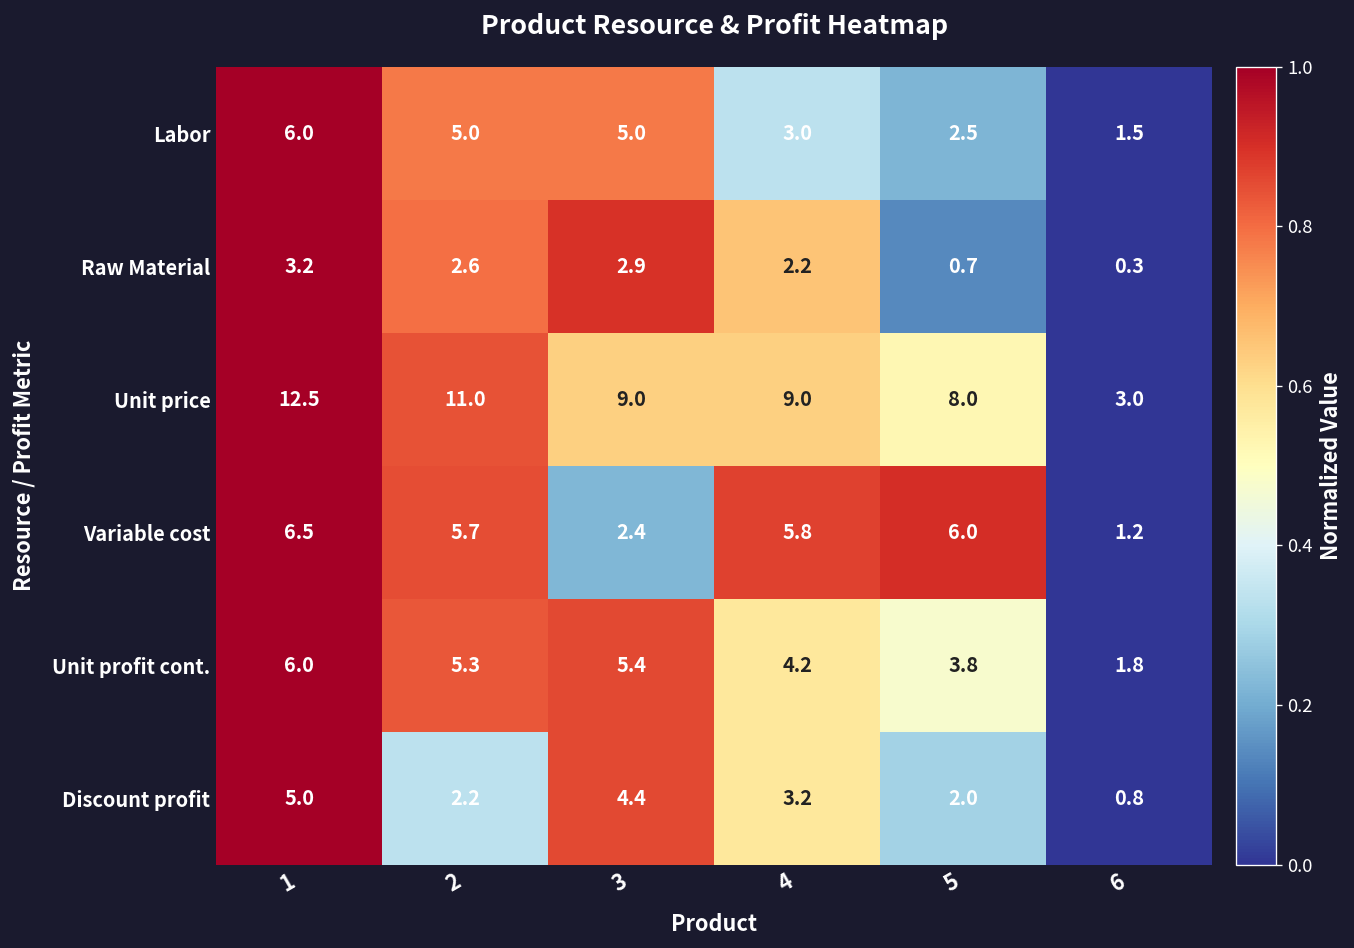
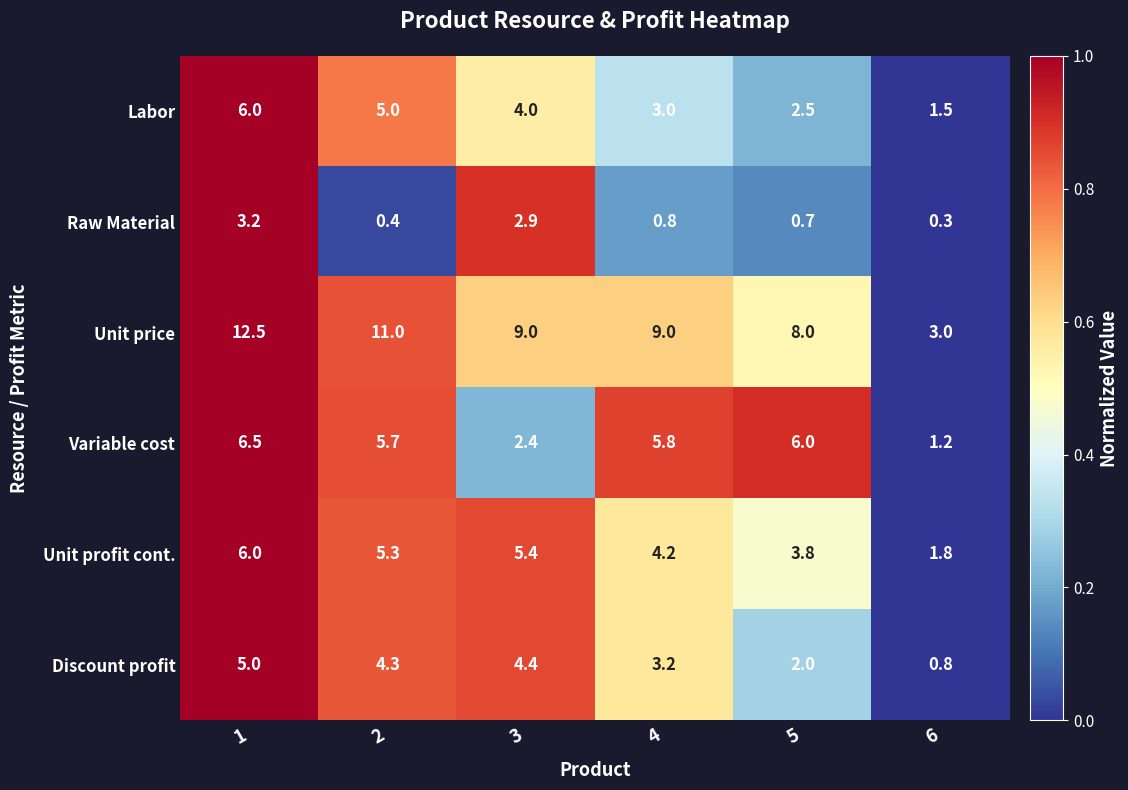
  {
    "Labor": {
      "1": 6.0,
      "2": 5.0,
-     "3": 5.0,
+     "3": 4.0,
      "4": 3.0,
      "5": 2.5,
      "6": 1.5
    },
    "Raw Material": {
      "1": 3.2,
-     "2": 2.6,
+     "2": 0.4,
      "3": 2.9,
-     "4": 2.2,
+     "4": 0.8,
      "5": 0.7,
      "6": 0.3
    },
    "Unit price": {
      "1": 12.5,
      "2": 11.0,
      "3": 9.0,
      "4": 9.0,
      "5": 8.0,
      "6": 3.0
    },
    "Variable cost": {
      "1": 6.5,
      "2": 5.7,
      "3": 2.4,
      "4": 5.8,
      "5": 6.0,
      "6": 1.2
    },
    "Unit profit cont.": {
      "1": 6.0,
      "2": 5.3,
      "3": 5.4,
      "4": 4.2,
      "5": 3.8,
      "6": 1.8
    },
    "Discount profit": {
      "1": 5.0,
-     "2": 2.2,
+     "2": 4.3,
      "3": 4.4,
      "4": 3.2,
      "5": 2.0,
      "6": 0.8
    }
  }
